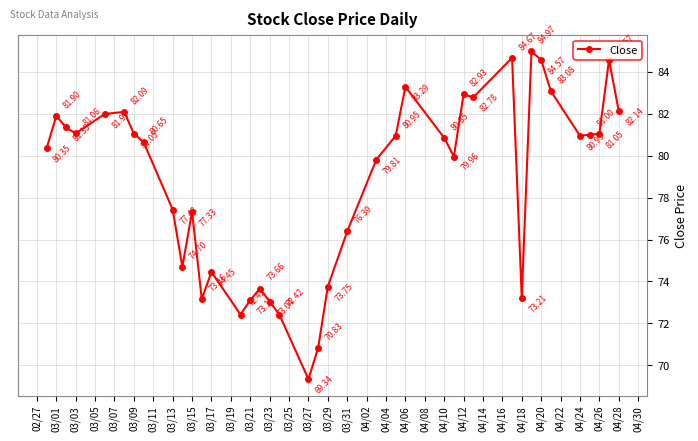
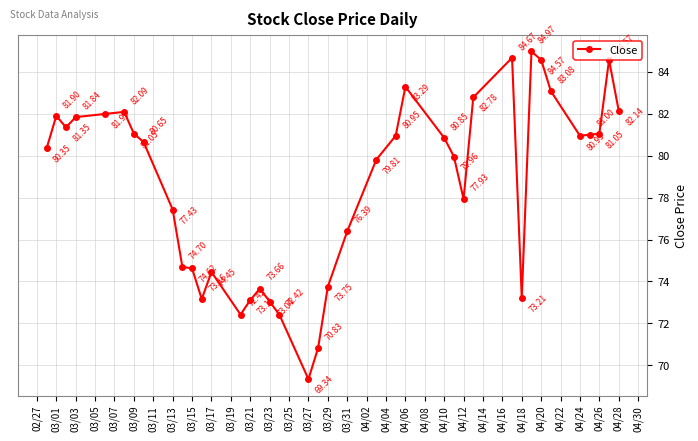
  {
    "03/01": 81.90,
-   "03/03": 81.06,
+   "03/03": 81.84,
    "03/13": 77.43,
-   "03/15": 77.33,
+   "03/15": 74.62,
    "03/27": 69.34,
    "03/29": 73.75,
    "03/31": 76.39,
    "04/06": 83.29,
    "04/10": 80.85,
-   "04/12": 82.93,
+   "04/12": 77.93,
    "04/18": 73.21,
    "04/26": 81.05,
    "04/28": 82.14
  }
